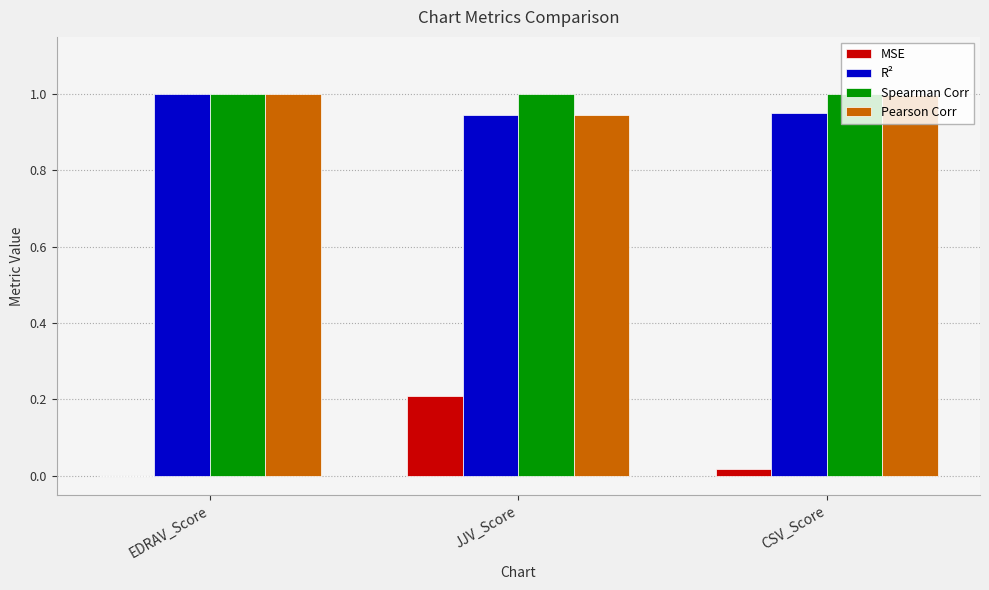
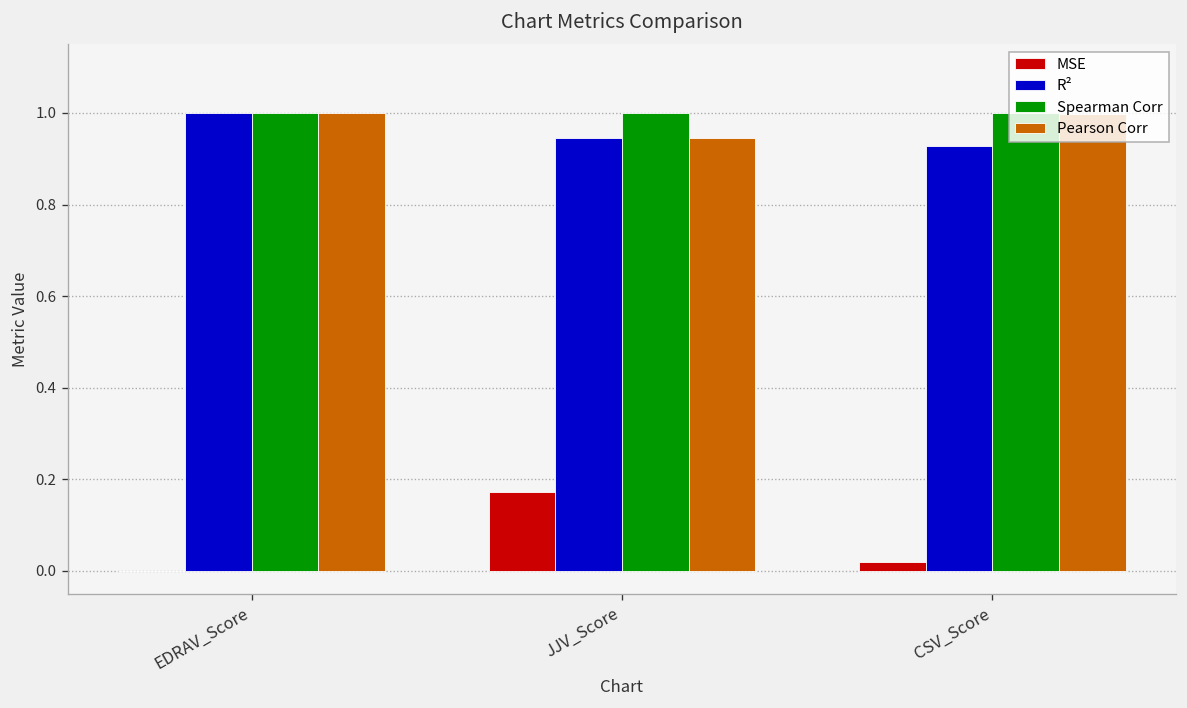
  {
    "MSE": {
      "EDRAV_Score": 0.00,
-     "JJV_Score": 0.21,
+     "JJV_Score": 0.17,
      "CSV_Score": 0.02
    },
    "R²": {
      "EDRAV_Score": 1.00,
      "JJV_Score": 0.95,
-     "CSV_Score": 0.95
+     "CSV_Score": 0.93
    },
    "Spearman Corr": {
      "EDRAV_Score": 1.00,
      "JJV_Score": 1.00
    },
    "Pearson Corr": {
      "EDRAV_Score": 1.00,
      "JJV_Score": 0.94
    }
  }
